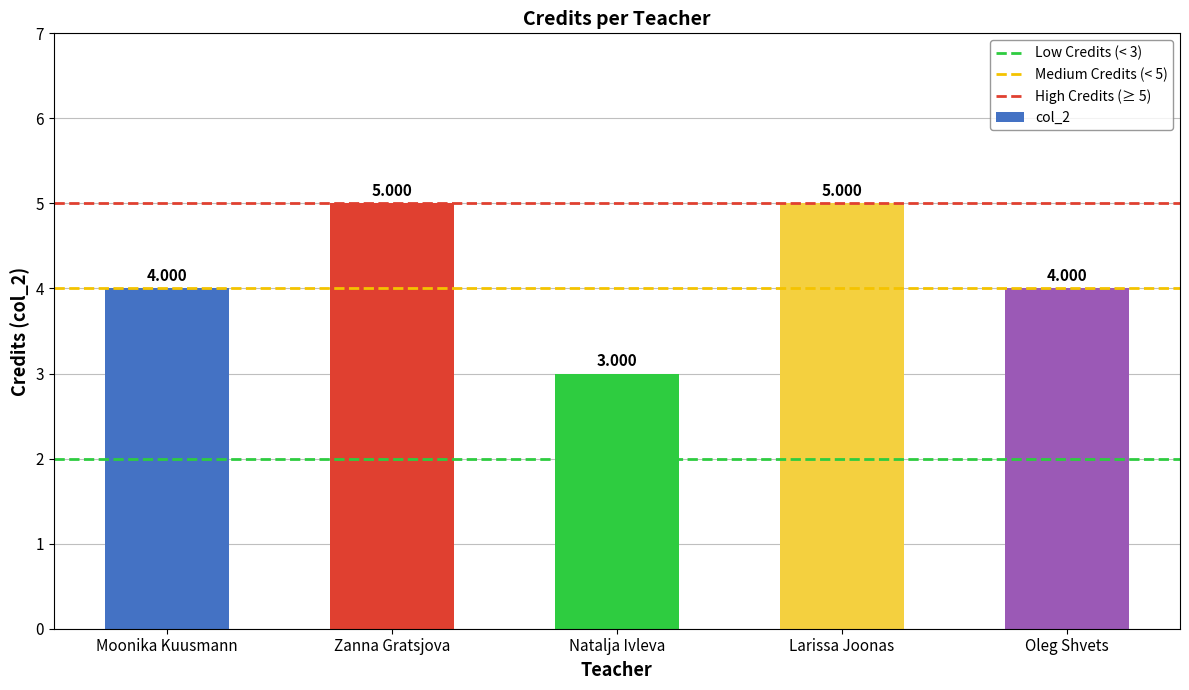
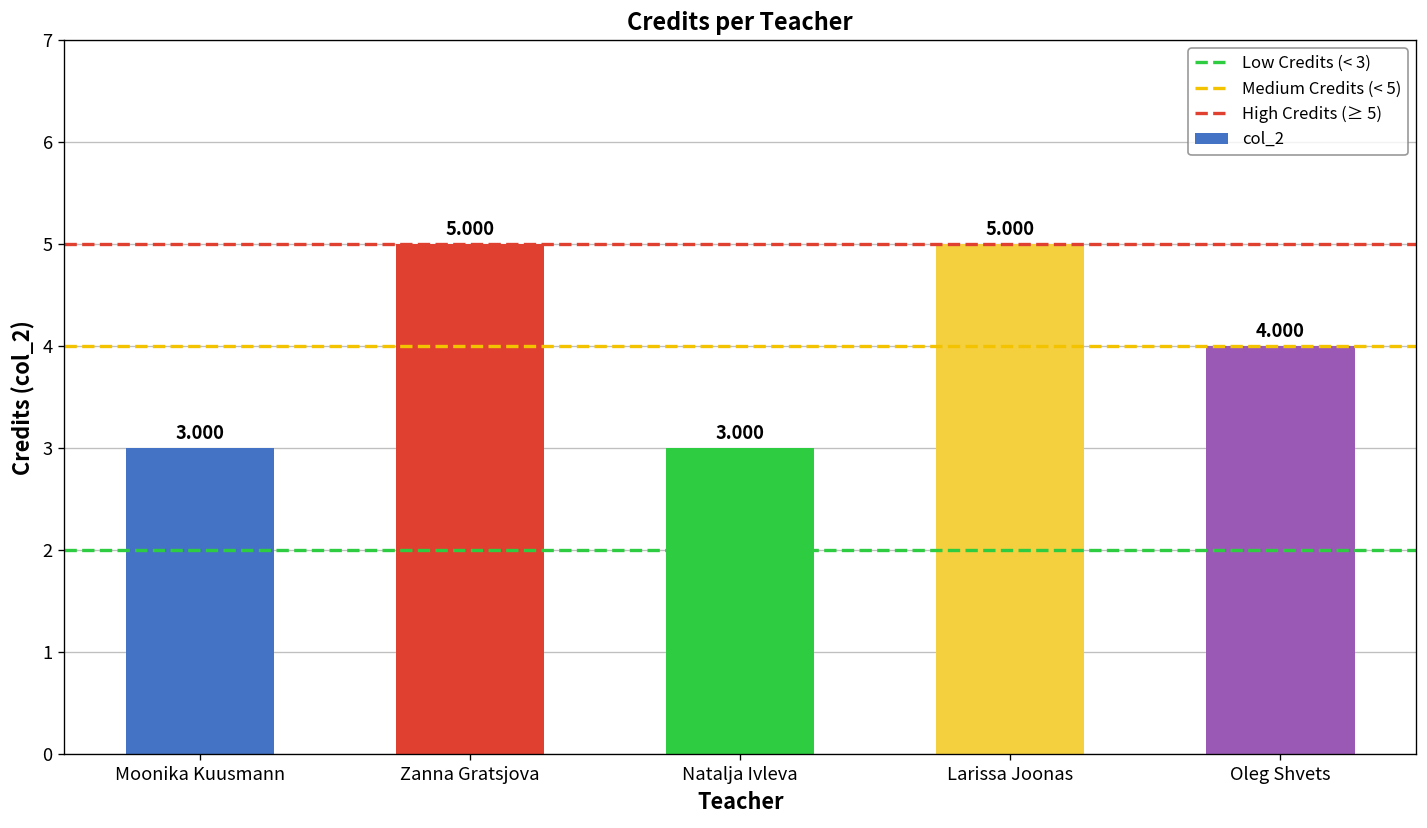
  {
-   "Moonika Kuusmann": 4.000,
+   "Moonika Kuusmann": 3.000,
    "Zanna Gratsjova": 5.000,
    "Natalja Ivleva": 3.000,
    "Larissa Joonas": 5.000,
    "Oleg Shvets": 4.000
  }
